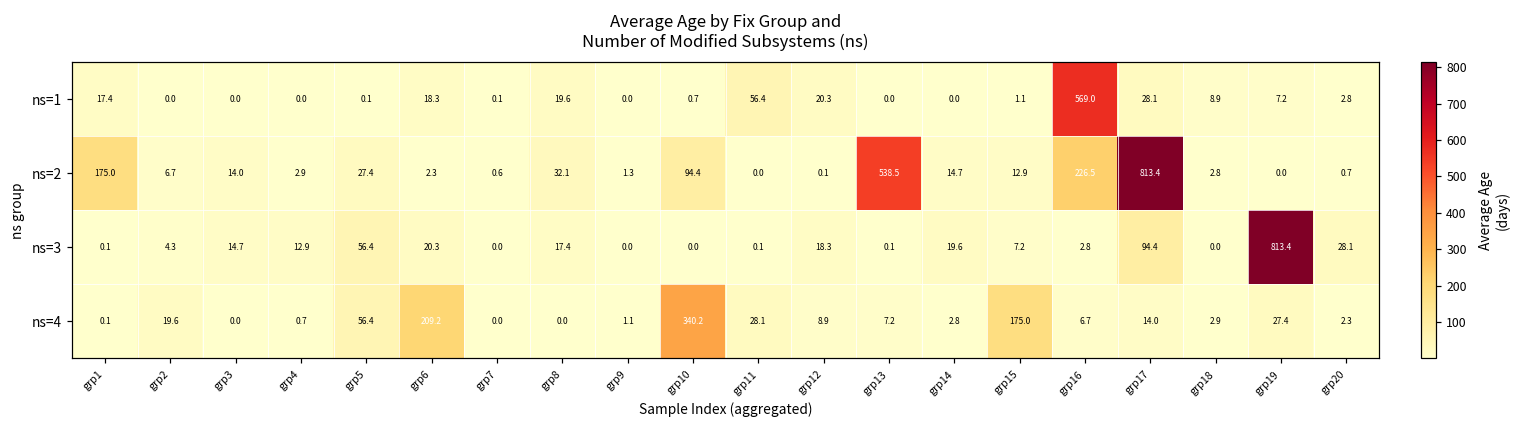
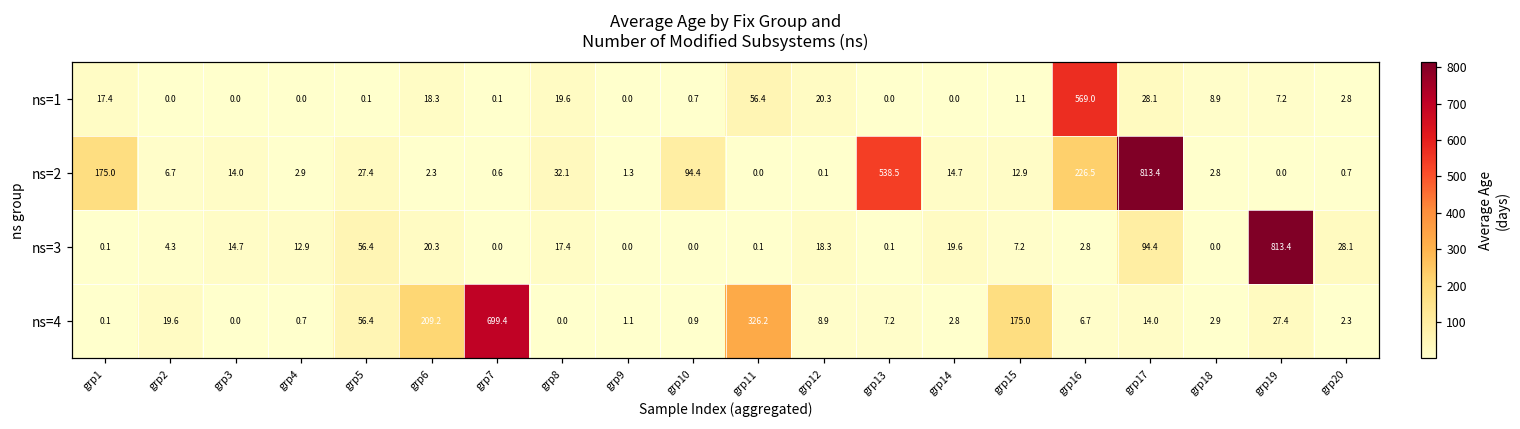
  {
    "ns=1": {
      "grp1": 17.4,
      "grp2": 0.0,
      "grp3": 0.0,
      "grp4": 0.0,
      "grp5": 0.1,
      "grp6": 18.3,
      "grp7": 0.1,
      "grp8": 19.6,
      "grp9": 0.0,
      "grp10": 0.7,
      "grp11": 56.4,
      "grp12": 20.3,
      "grp13": 0.0,
      "grp14": 0.0,
      "grp15": 1.1,
      "grp16": 569.0,
      "grp17": 28.1,
      "grp18": 8.9,
      "grp19": 7.2,
      "grp20": 2.8
    },
    "ns=2": {
      "grp1": 175.0,
      "grp2": 6.7,
      "grp3": 14.0,
      "grp4": 2.9,
      "grp5": 27.4,
      "grp6": 2.3,
      "grp7": 0.6,
      "grp8": 32.1,
      "grp9": 1.3,
      "grp10": 94.4,
      "grp11": 0.0,
      "grp12": 0.1,
      "grp13": 538.5,
      "grp14": 14.7,
      "grp15": 12.9,
      "grp16": 226.5,
      "grp17": 813.4,
      "grp18": 2.8,
      "grp19": 0.0,
      "grp20": 0.7
    },
    "ns=3": {
      "grp1": 0.1,
      "grp2": 4.3,
      "grp3": 14.7,
      "grp4": 12.9,
      "grp5": 56.4,
      "grp6": 20.3,
      "grp7": 0.0,
      "grp8": 17.4,
      "grp9": 0.0,
      "grp10": 0.0,
      "grp11": 0.1,
      "grp12": 18.3,
      "grp13": 0.1,
      "grp14": 19.6,
      "grp15": 7.2,
      "grp16": 2.8,
      "grp17": 94.4,
      "grp18": 0.0,
      "grp19": 813.4,
      "grp20": 28.1
    },
    "ns=4": {
      "grp1": 0.1,
      "grp2": 19.6,
      "grp3": 0.0,
      "grp4": 0.7,
      "grp5": 56.4,
      "grp6": 209.2,
-     "grp7": 0.0,
+     "grp7": 699.4,
      "grp8": 0.0,
      "grp9": 1.1,
-     "grp10": 340.2,
-     "grp11": 28.1,
+     "grp10": 0.9,
+     "grp11": 326.2,
      "grp12": 8.9,
      "grp13": 7.2,
      "grp14": 2.8,
      "grp15": 175.0,
      "grp16": 6.7,
      "grp17": 14.0,
      "grp18": 2.9,
      "grp19": 27.4,
      "grp20": 2.3
    }
  }
